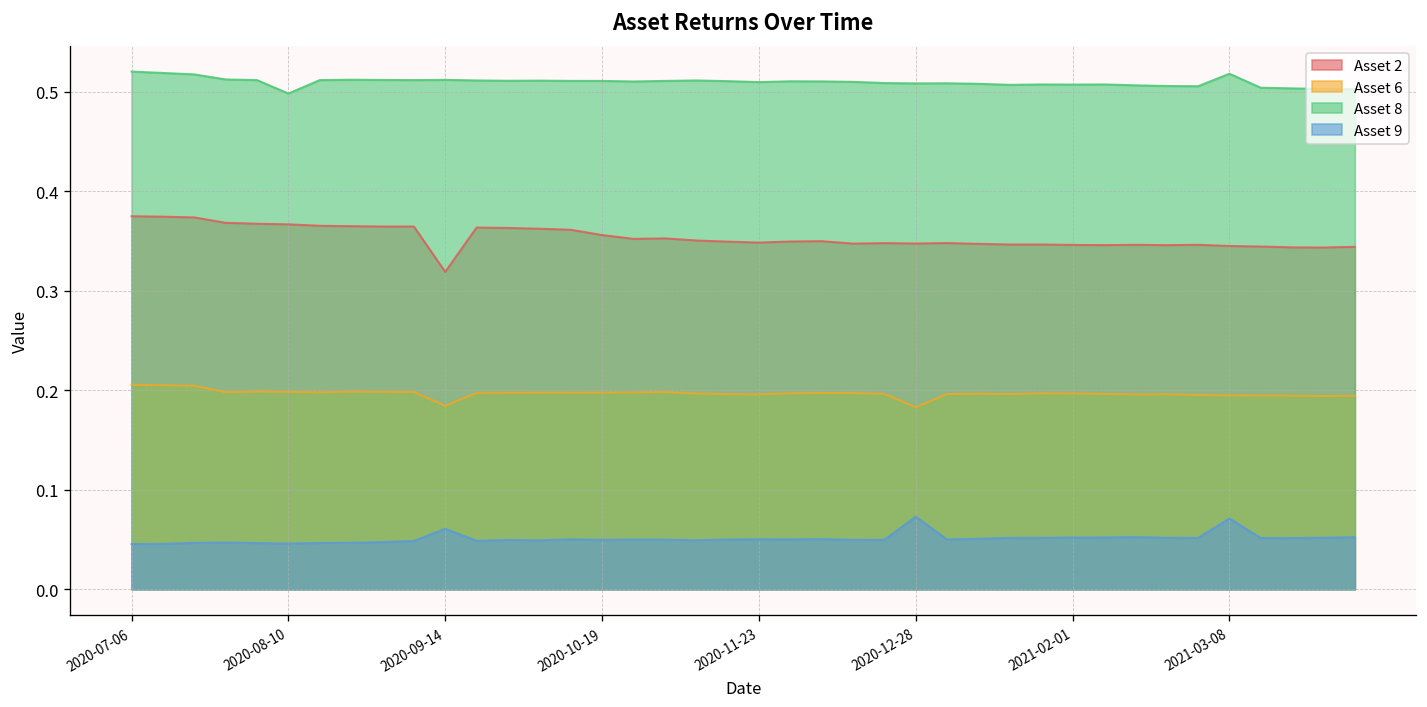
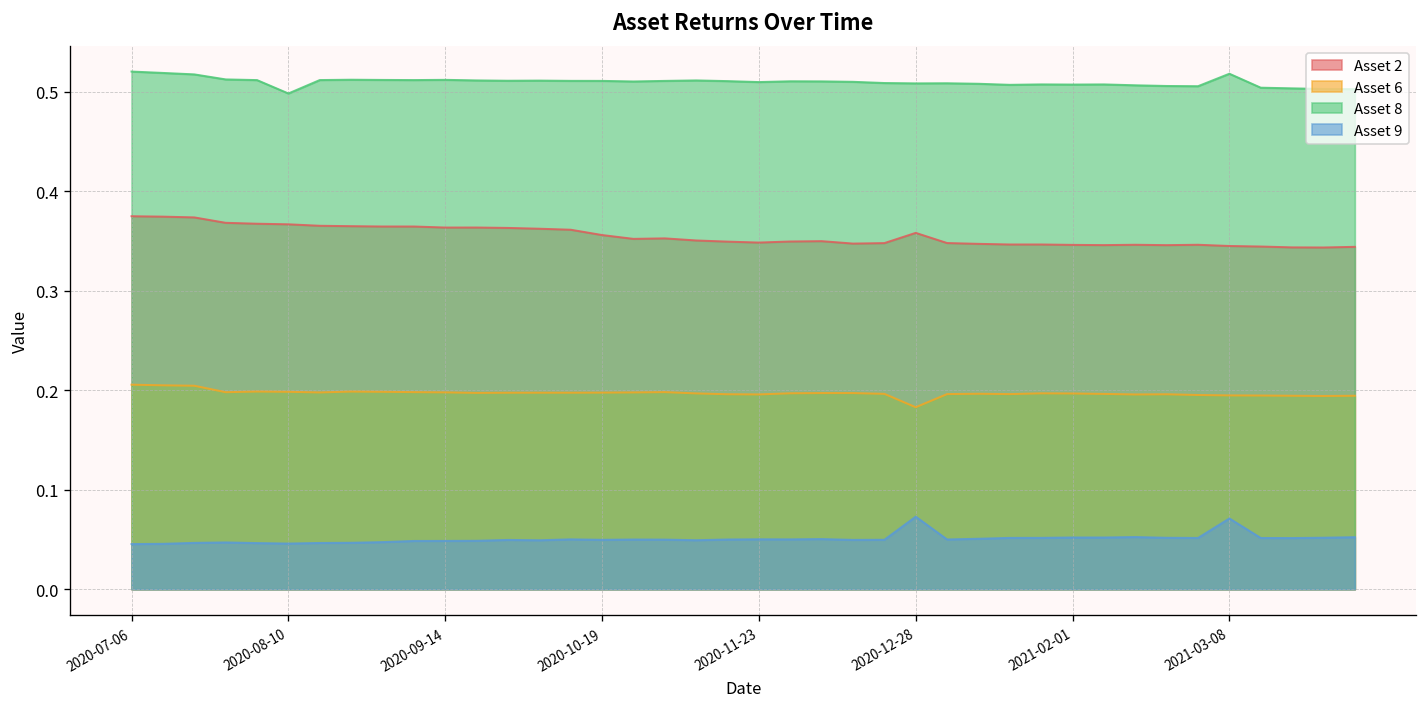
  {
    "Asset 2": {
      "2020-07-06": 0.37,
      "2020-08-10": 0.37,
-     "2020-09-14": 0.32,
+     "2020-09-14": 0.36,
      "2020-10-19": 0.36,
      "2020-11-23": 0.35,
-     "2020-12-28": 0.35,
+     "2020-12-28": 0.36,
      "2021-02-01": 0.35,
      "2021-03-08": 0.35
    },
    "Asset 6": {
      "2020-07-06": 0.21,
      "2020-08-10": 0.20,
-     "2020-09-14": 0.18,
+     "2020-09-14": 0.20,
      "2020-10-19": 0.20,
      "2020-11-23": 0.20,
      "2020-12-28": 0.18,
      "2021-02-01": 0.20,
      "2021-03-08": 0.19
    },
    "Asset 8": {
      "2020-07-06": 0.52,
      "2020-08-10": 0.50,
      "2020-09-14": 0.51,
      "2020-10-19": 0.51,
      "2020-11-23": 0.51,
      "2020-12-28": 0.51,
      "2021-02-01": 0.51,
      "2021-03-08": 0.52
    },
    "Asset 9": {
      "2020-07-06": 0.05,
      "2020-08-10": 0.05,
-     "2020-09-14": 0.06,
+     "2020-09-14": 0.05,
      "2020-10-19": 0.05,
      "2020-11-23": 0.05,
      "2020-12-28": 0.07,
      "2021-02-01": 0.05,
      "2021-03-08": 0.07
    }
  }
